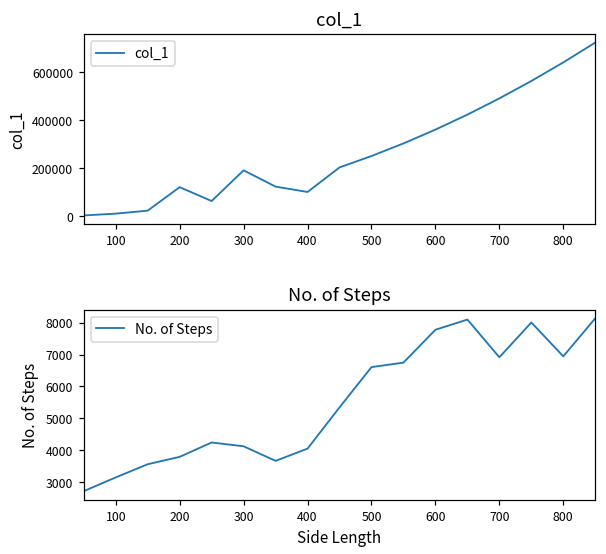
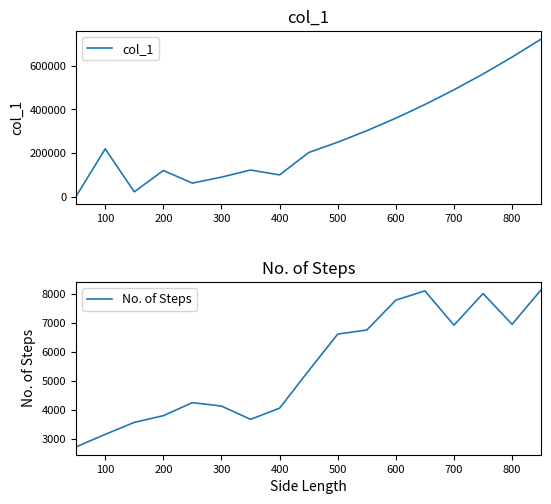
  {
    "col_1": {
-     "100": 10000,
+     "100": 220000,
      "200": 120000,
-     "300": 190000,
+     "300": 90000,
      "400": 100000,
      "500": 250000,
      "600": 360000,
      "700": 490000,
      "800": 640000
    },
    "No. of Steps": {
      "100": 3100,
      "200": 3800,
      "300": 4100,
      "400": 4000,
      "500": 6600,
      "600": 7800,
      "700": 6900,
      "800": 6900
    }
  }
